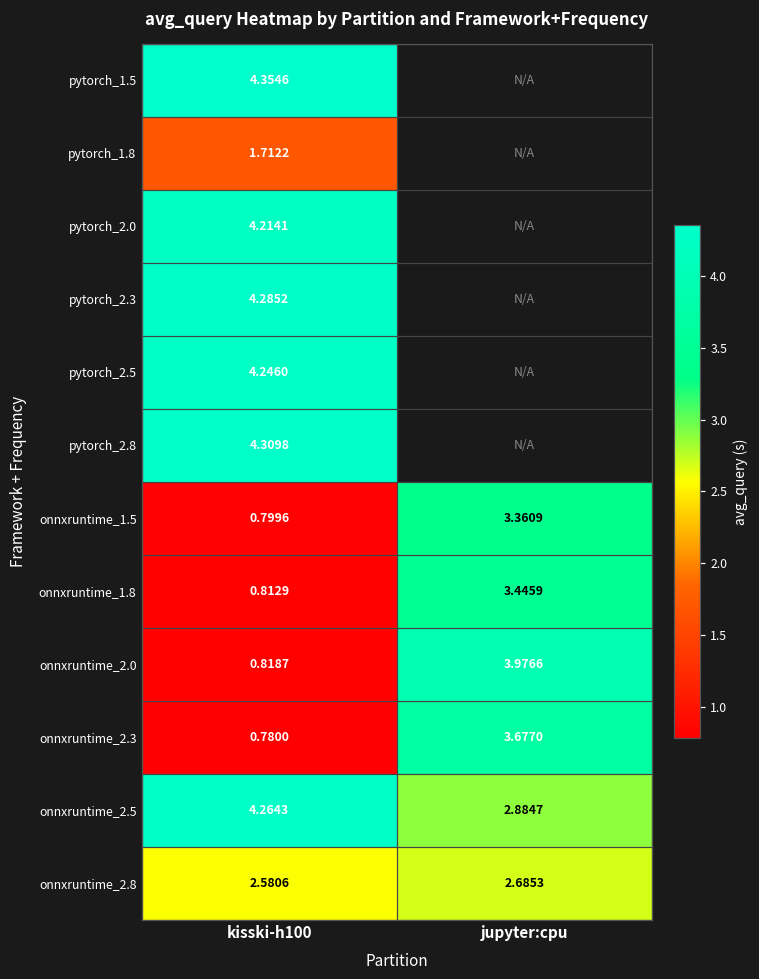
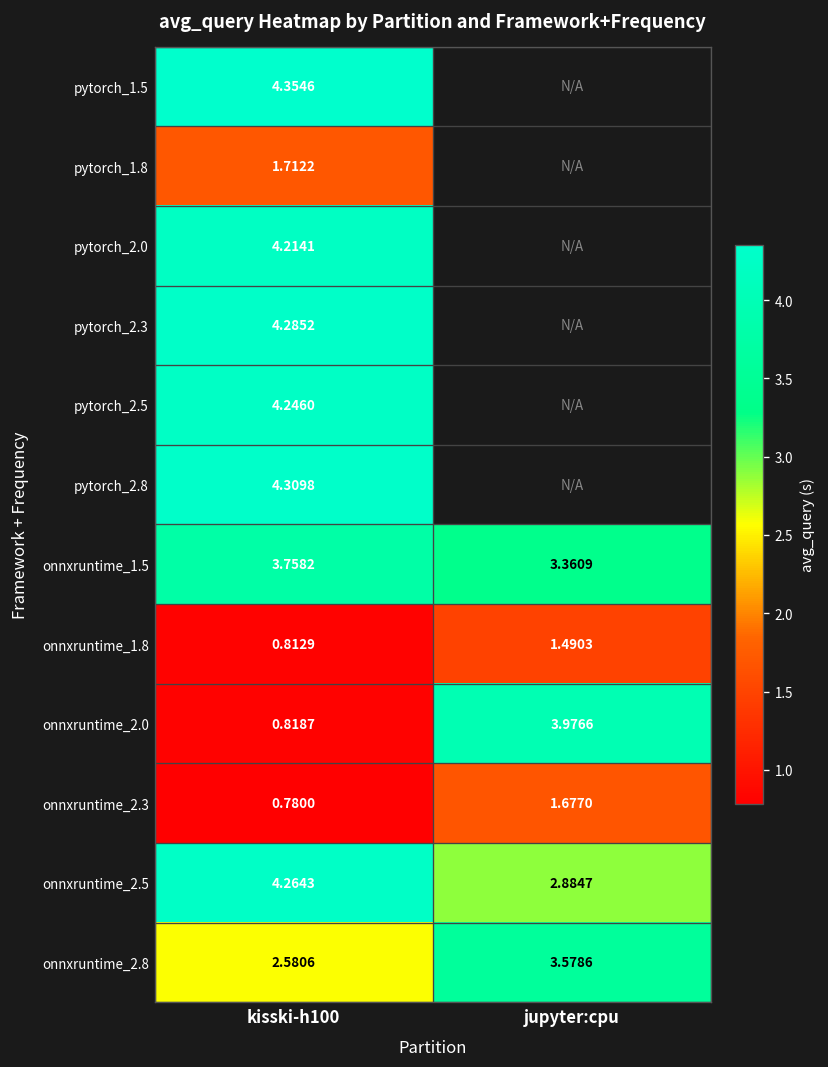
  {
    "pytorch_1.5": {
      "kisski-h100": 4.3546
    },
    "pytorch_1.8": {
      "kisski-h100": 1.7122
    },
    "pytorch_2.0": {
      "kisski-h100": 4.2141
    },
    "pytorch_2.3": {
      "kisski-h100": 4.2852
    },
    "pytorch_2.5": {
      "kisski-h100": 4.2460
    },
    "pytorch_2.8": {
      "kisski-h100": 4.3098
    },
    "onnxruntime_1.5": {
-     "kisski-h100": 0.7996,
+     "kisski-h100": 3.7582,
      "jupyter:cpu": 3.3609
    },
    "onnxruntime_1.8": {
      "kisski-h100": 0.8129,
-     "jupyter:cpu": 3.4459
+     "jupyter:cpu": 1.4903
    },
    "onnxruntime_2.0": {
      "kisski-h100": 0.8187,
      "jupyter:cpu": 3.9766
    },
    "onnxruntime_2.3": {
      "kisski-h100": 0.7800,
-     "jupyter:cpu": 3.6770
+     "jupyter:cpu": 1.6770
    },
    "onnxruntime_2.5": {
      "kisski-h100": 4.2643,
      "jupyter:cpu": 2.8847
    },
    "onnxruntime_2.8": {
      "kisski-h100": 2.5806,
-     "jupyter:cpu": 2.6853
+     "jupyter:cpu": 3.5786
    }
  }
